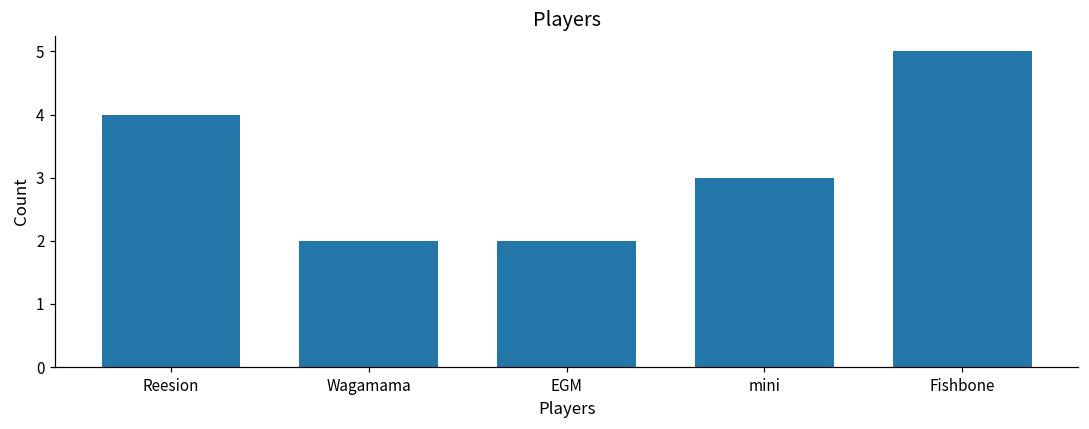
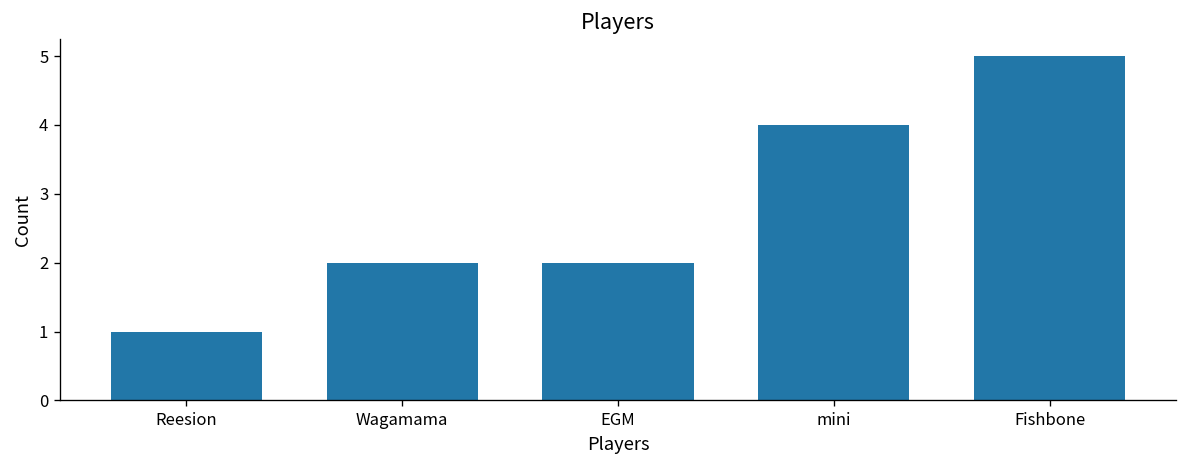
  {
-   "Reesion": 4,
+   "Reesion": 1,
    "Wagamama": 2,
    "EGM": 2,
-   "mini": 3,
+   "mini": 4,
    "Fishbone": 5
  }
